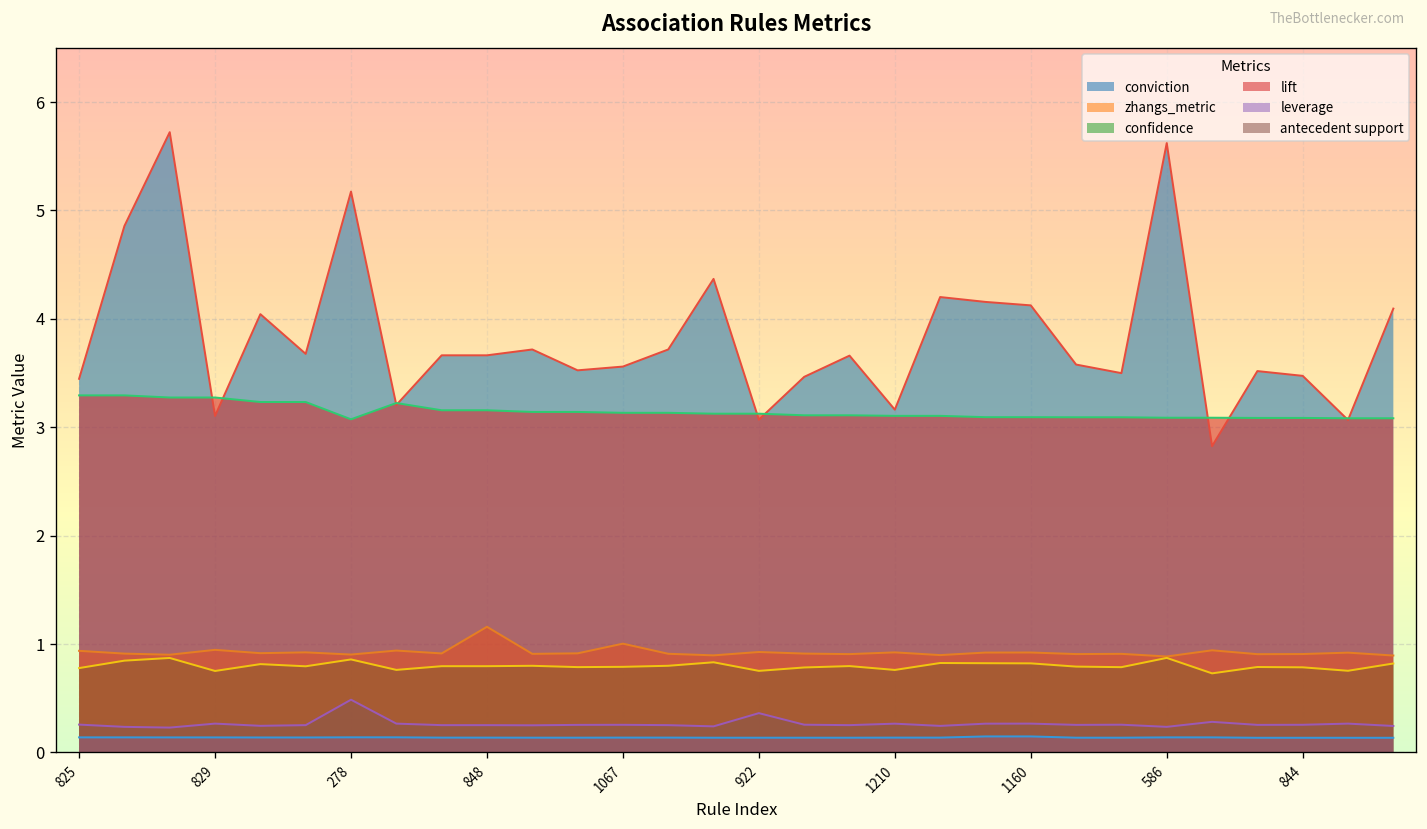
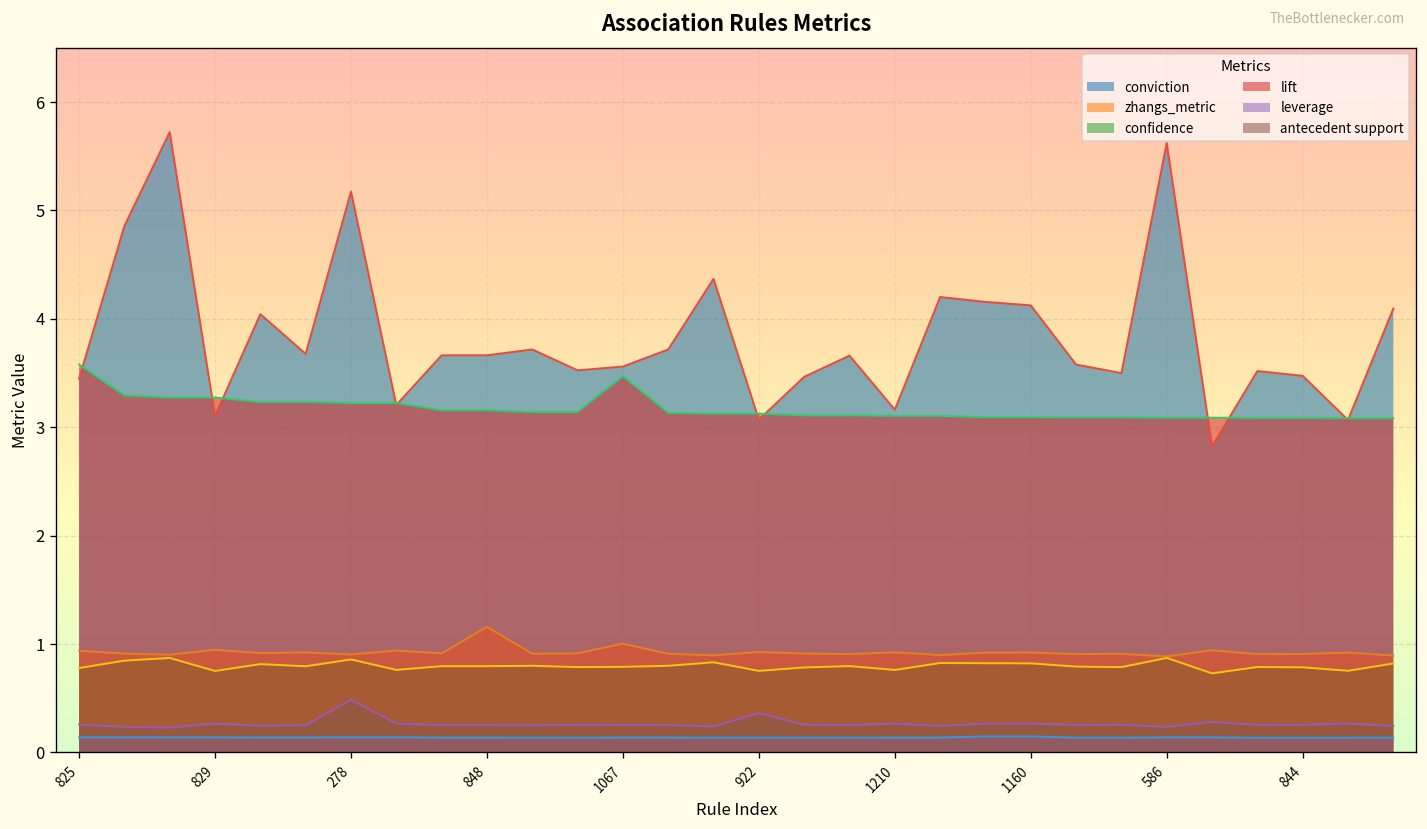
  {
    "conviction": {
      "825": 3.4,
      "829": 3.1,
      "278": 5.2,
      "848": 3.7,
      "1067": 3.6,
      "922": 3.1,
      "1210": 3.2,
      "1160": 4.1,
      "586": 5.6,
      "844": 3.5
    },
    "zhangs_metric": {
      "825": 0.9,
      "829": 0.9,
      "278": 0.9,
      "848": 1.2,
      "1067": 1.0,
      "922": 0.9,
      "1210": 0.9,
      "1160": 0.9,
      "844": 0.9
    },
    "confidence": {
      "825": 0.8,
      "829": 0.8,
      "278": 0.9,
      "848": 0.8,
      "1067": 0.8,
      "922": 0.8,
      "1210": 0.8,
      "1160": 0.8,
      "844": 0.8
    },
    "lift": {
-     "825": 3.3,
+     "825": 3.6,
      "829": 3.3,
-     "278": 3.1,
+     "278": 3.2,
      "848": 3.2,
-     "1067": 3.1,
+     "1067": 3.5,
      "922": 3.1,
      "1210": 3.1,
      "1160": 3.1,
      "586": 3.1,
      "844": 3.1
    },
    "leverage": {
      "825": 0.1,
      "829": 0.1,
      "278": 0.1,
      "848": 0.1,
      "1067": 0.1,
      "922": 0.1,
      "1210": 0.1,
      "1160": 0.1,
      "586": 0.1,
      "844": 0.1
    },
    "antecedent support": {
      "825": 0.3,
      "829": 0.3,
      "278": 0.5,
      "848": 0.3,
      "1067": 0.3,
      "922": 0.4,
      "1210": 0.3,
      "1160": 0.3,
      "586": 0.2,
      "844": 0.3
    }
  }
